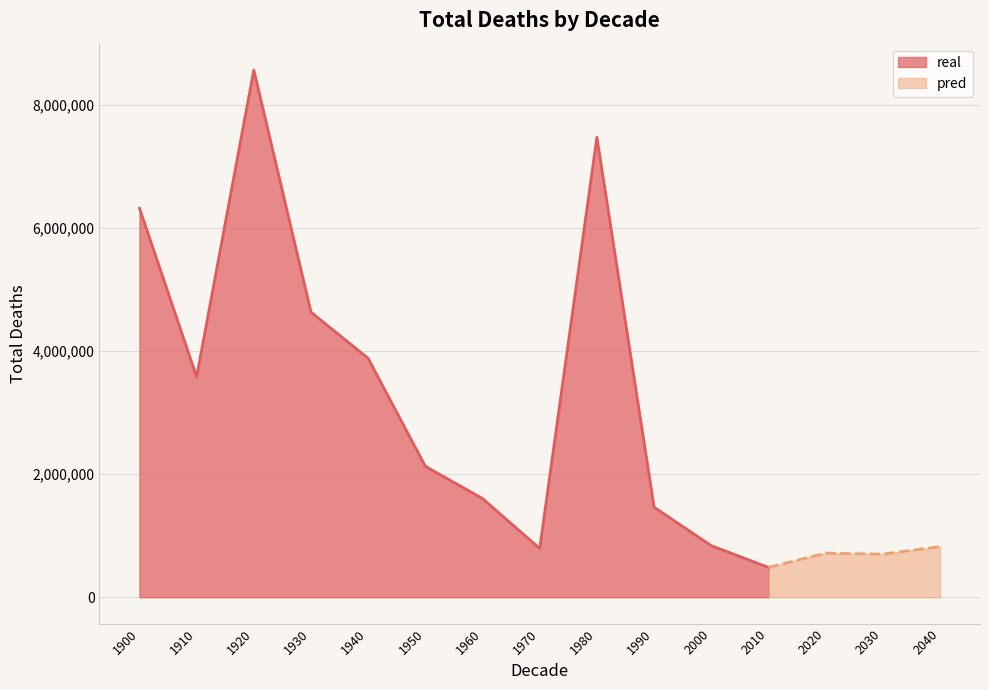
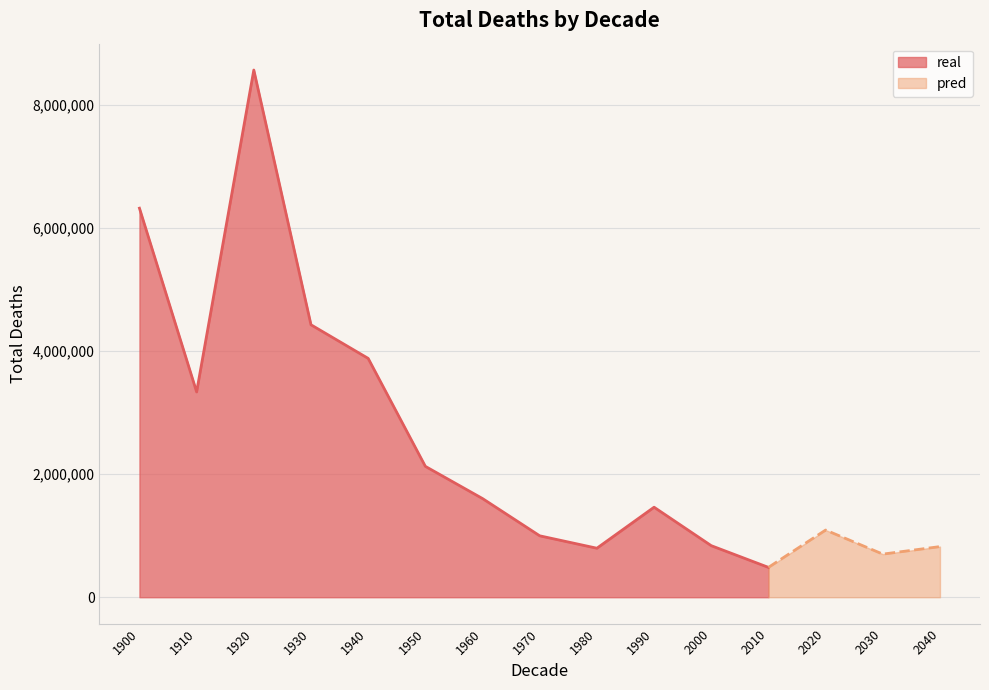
  {
    "real": {
      "1900": "6,300,000",
-     "1910": "3,600,000",
+     "1910": "3,300,000",
      "1920": "8,600,000",
-     "1930": "4,600,000",
+     "1930": "4,400,000",
      "1940": "3,900,000",
      "1950": "2,100,000",
      "1960": "1,600,000",
-     "1970": "800,000",
-     "1980": "7,500,000",
+     "1970": "1,000,000",
+     "1980": "800,000",
      "1990": "1,500,000",
      "2000": "800,000"
    },
    "pred": {
-     "2020": "700,000",
+     "2020": "1,100,000",
      "2030": "700,000",
      "2040": "800,000"
    }
  }
